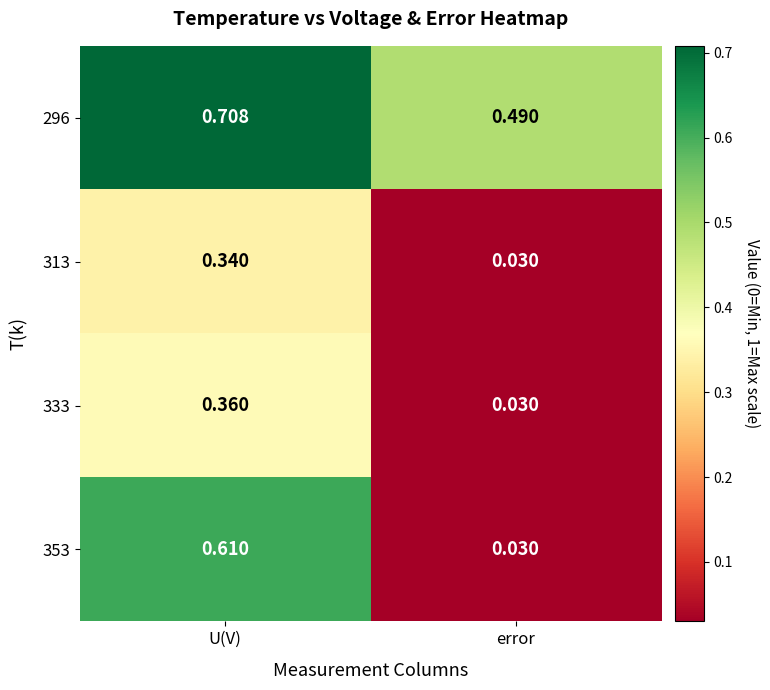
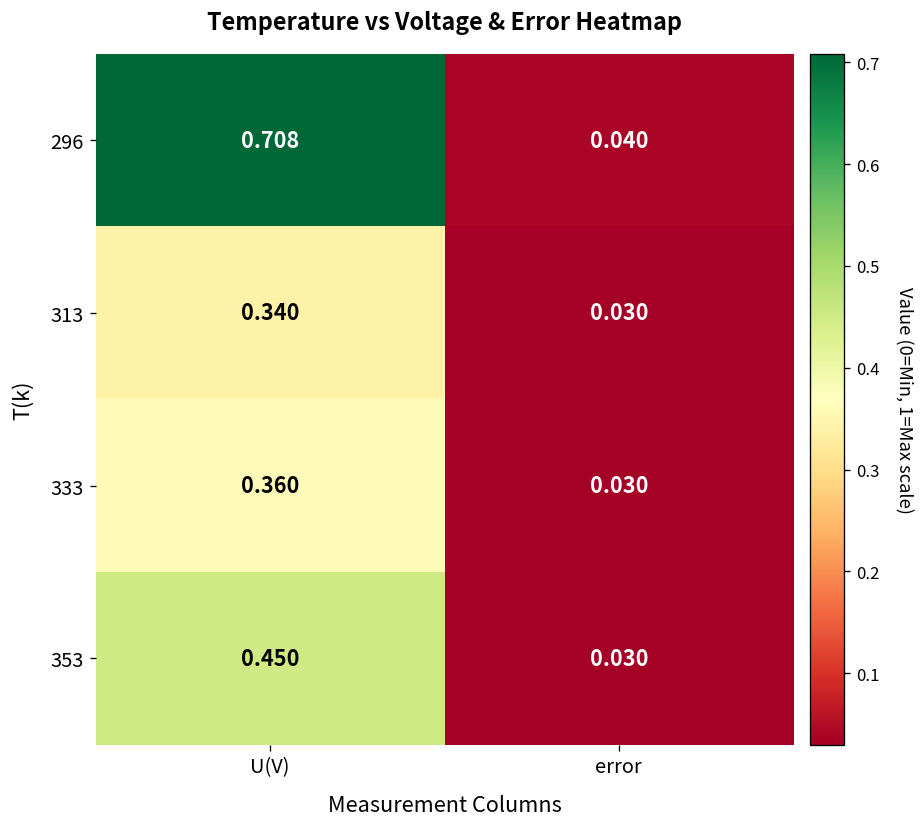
  {
    "296": {
      "U(V)": 0.708,
-     "error": 0.490
+     "error": 0.040
    },
    "313": {
      "U(V)": 0.340,
      "error": 0.030
    },
    "333": {
      "U(V)": 0.360,
      "error": 0.030
    },
    "353": {
-     "U(V)": 0.610,
+     "U(V)": 0.450,
      "error": 0.030
    }
  }
